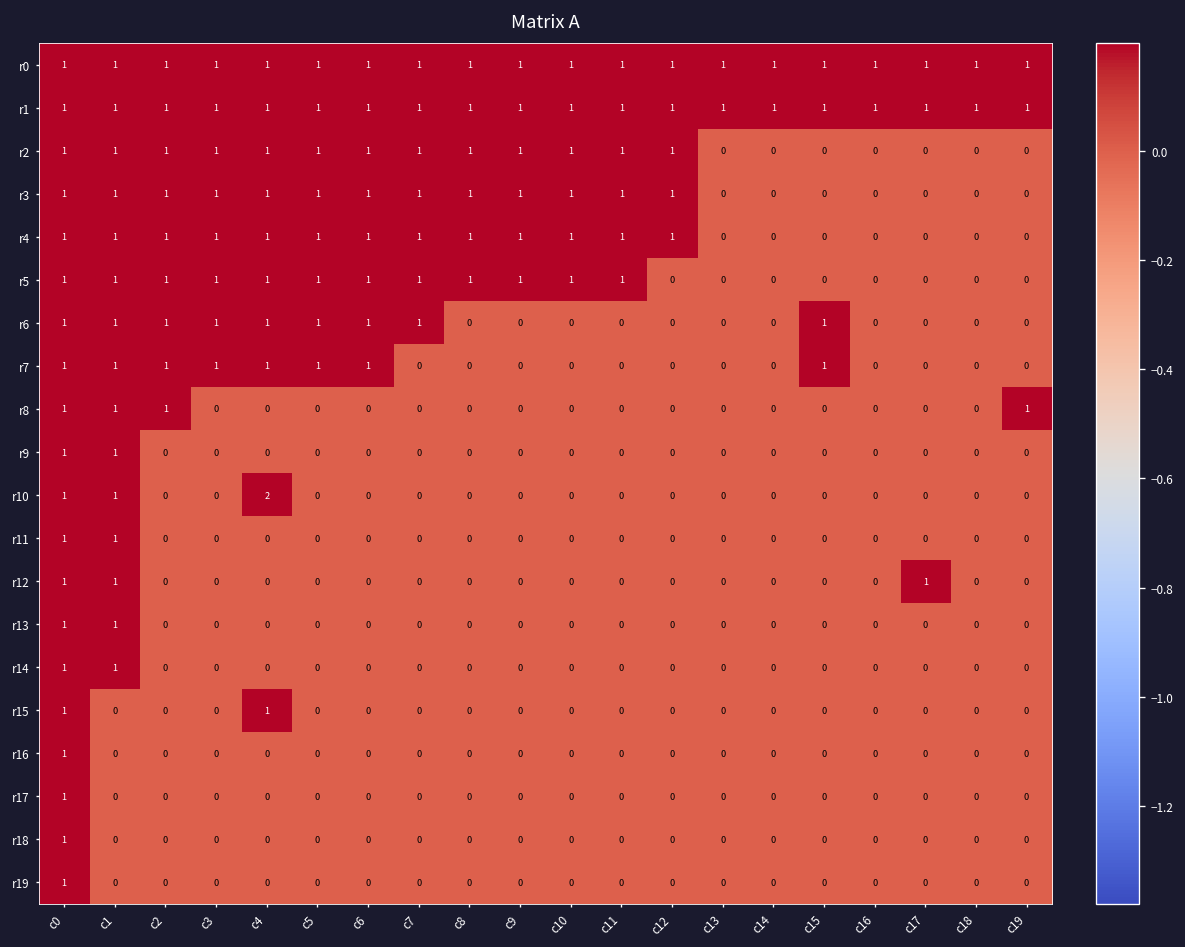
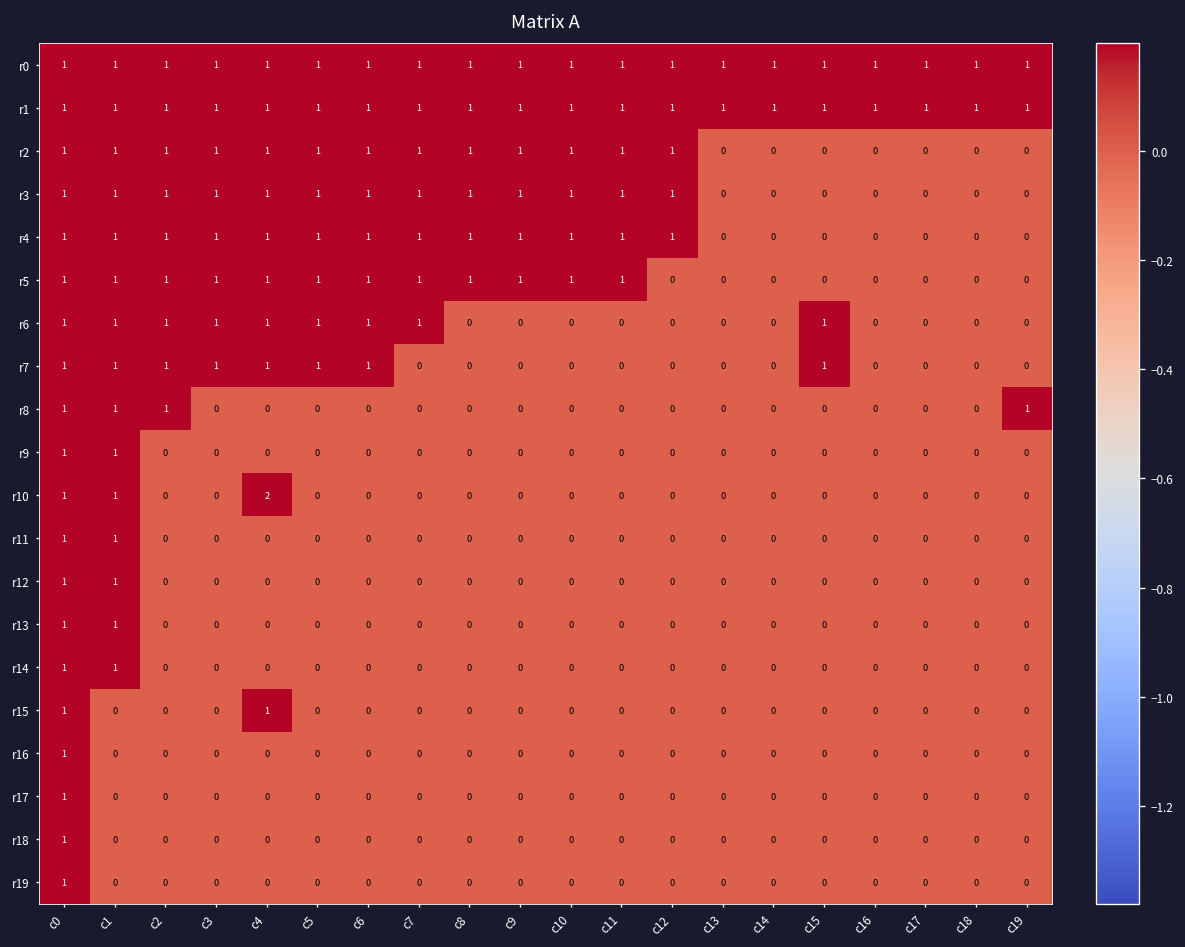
  {
    "r12": {
      "c0": 1,
      "c1": 1,
      "c2": 0,
      "c3": 0,
      "c4": 0,
      "c5": 0,
      "c6": 0,
      "c7": 0,
      "c8": 0,
      "c9": 0,
      "c10": 0,
      "c11": 0,
      "c12": 0,
      "c13": 0,
      "c14": 0,
      "c15": 0,
      "c16": 0,
-     "c17": 1,
+     "c17": 0,
      "c18": 0,
      "c19": 0
    }
  }
